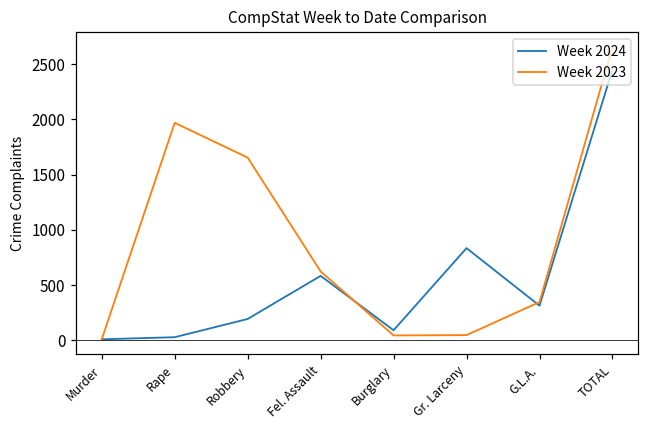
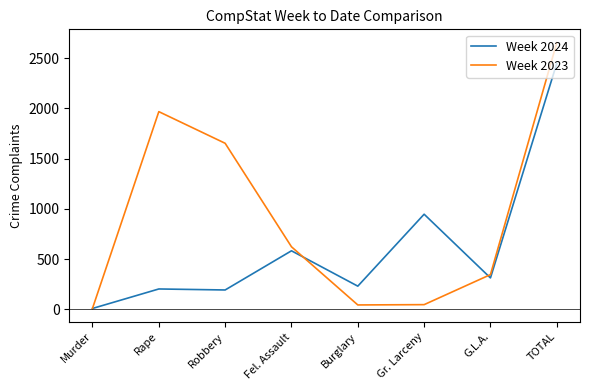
  {
    "Week 2024": {
-     "Rape": 30,
+     "Rape": 200,
      "Robbery": 190,
      "Fel. Assault": 580,
-     "Burglary": 90,
-     "Gr. Larceny": 830,
+     "Burglary": 230,
+     "Gr. Larceny": 950,
      "G.L.A.": 310
    },
    "Week 2023": {
      "Rape": 1970,
      "Robbery": 1650,
      "Fel. Assault": 620,
      "Burglary": 40,
      "Gr. Larceny": 50,
      "G.L.A.": 350
    }
  }
